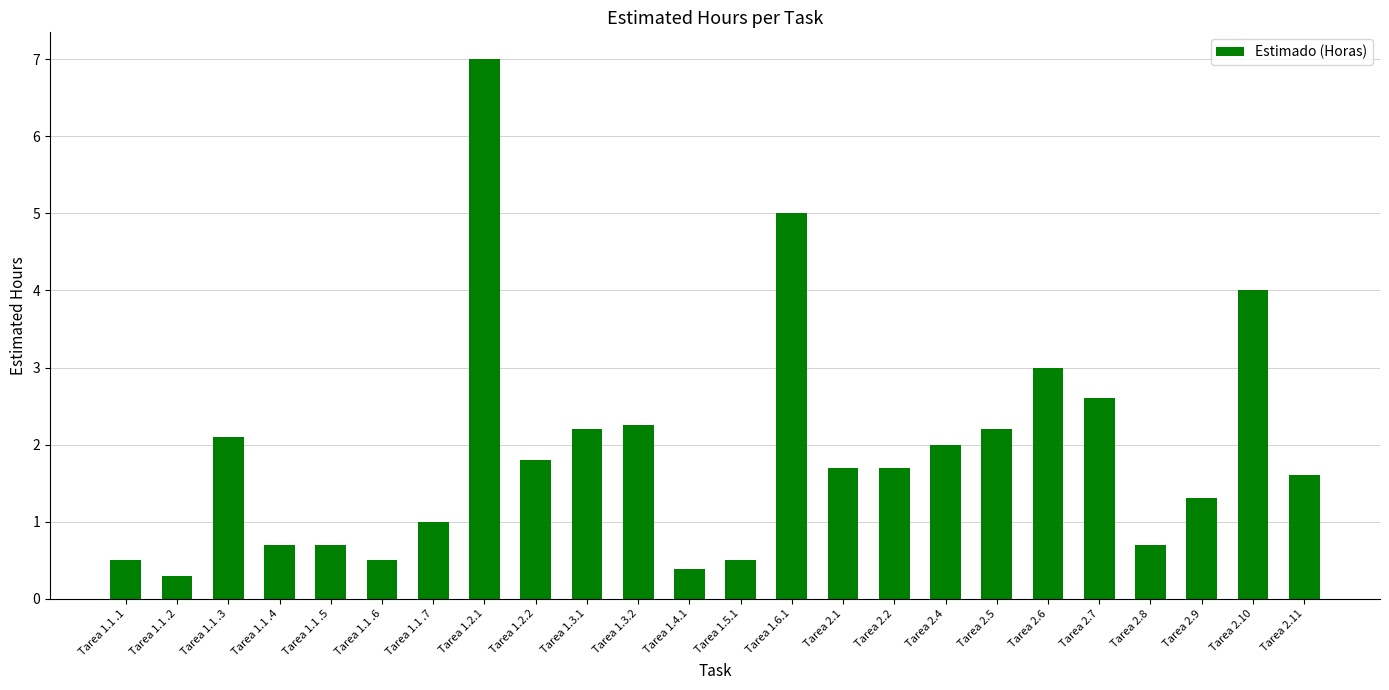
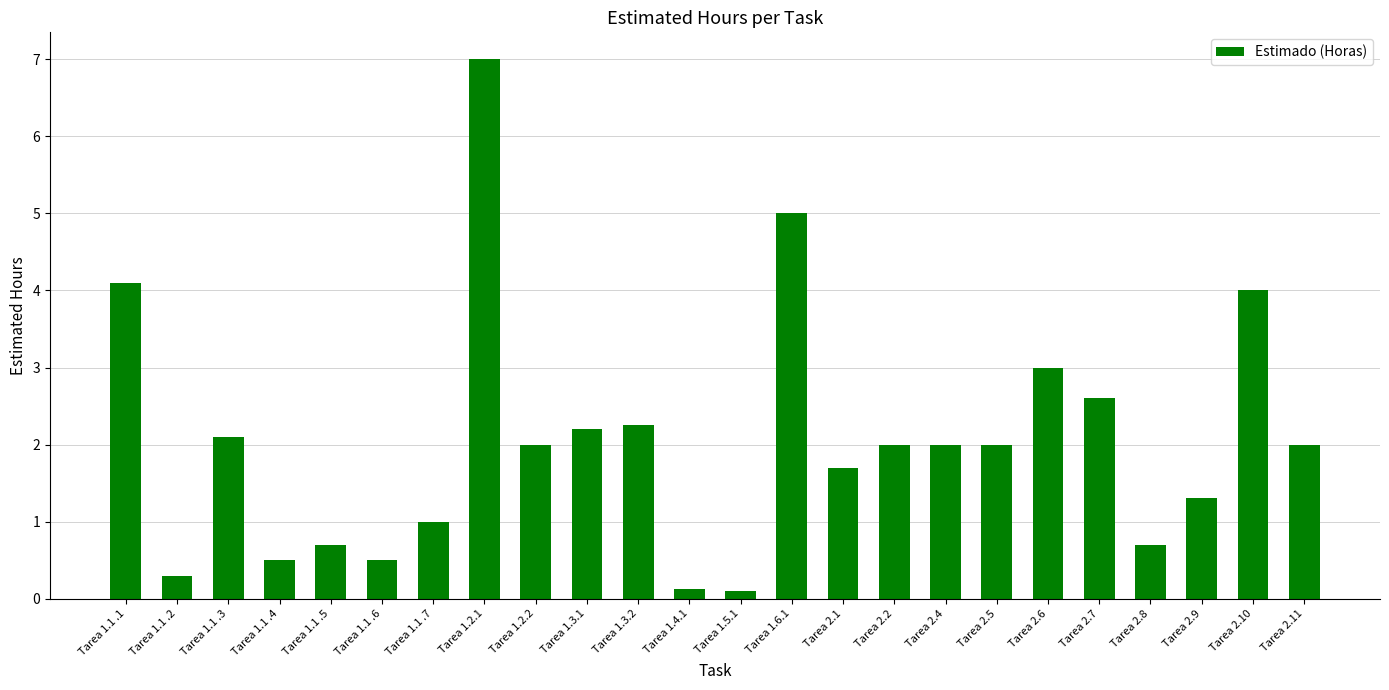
  {
-   "Tarea 1.1 .1": 0.5,
+   "Tarea 1.1 .1": 4.1,
    "Tarea 1.1 .2": 0.3,
    "Tarea 1.1 .3": 2.1,
-   "Tarea 1.1 .4": 0.7,
+   "Tarea 1.1 .4": 0.5,
    "Tarea 1.1 .5": 0.7,
    "Tarea 1.1 .6": 0.5,
    "Tarea 1.1 .7": 1.0,
    "Tarea 1.2.1": 7.0,
-   "Tarea 1.2.2": 1.8,
+   "Tarea 1.2.2": 2.0,
    "Tarea 1.3.1": 2.2,
    "Tarea 1.3.2": 2.3,
-   "Tarea 1.4.1": 0.4,
-   "Tarea 1.5.1": 0.5,
+   "Tarea 1.4.1": 0.1,
+   "Tarea 1.5.1": 0.1,
    "Tarea 1.6.1": 5.0,
    "Tarea 2.1": 1.7,
-   "Tarea 2.2": 1.7,
+   "Tarea 2.2": 2.0,
    "Tarea 2.4": 2.0,
-   "Tarea 2.5": 2.2,
+   "Tarea 2.5": 2.0,
    "Tarea 2.6": 3.0,
    "Tarea 2.7": 2.6,
    "Tarea 2.8": 0.7,
    "Tarea 2.9": 1.3,
    "Tarea 2.10": 4.0,
-   "Tarea 2.11": 1.6
+   "Tarea 2.11": 2.0
  }
